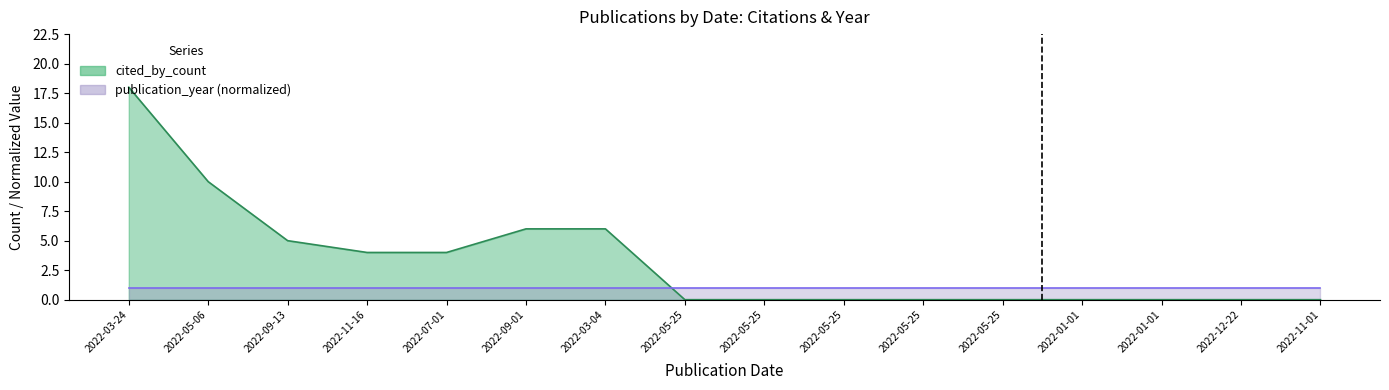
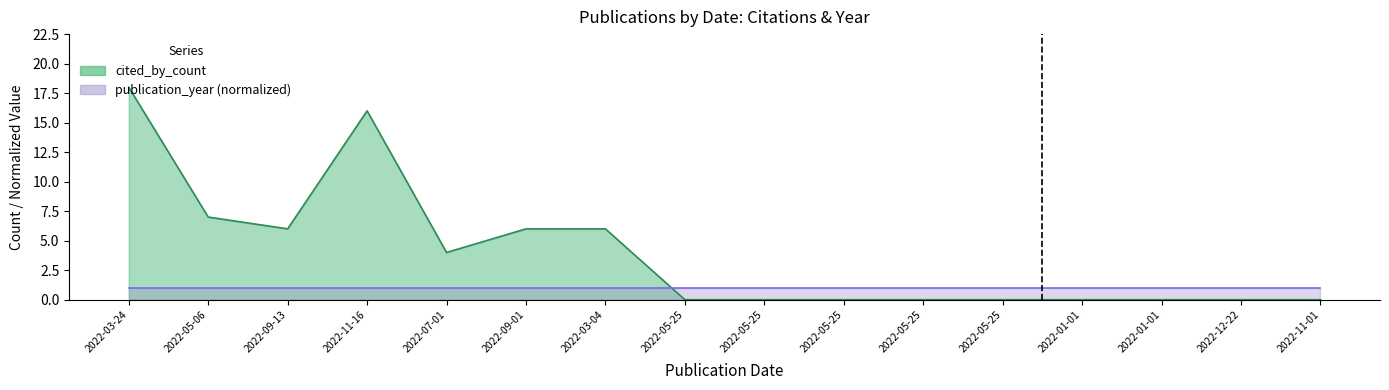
  {
    "cited_by_count": {
      "2022-03-24": 18,
-     "2022-05-06": 10,
-     "2022-09-13": 5,
-     "2022-11-16": 4,
+     "2022-05-06": 7,
+     "2022-09-13": 6,
+     "2022-11-16": 16,
      "2022-07-01": 4,
      "2022-09-01": 6,
      "2022-03-04": 6,
      "2022-12-22": 0,
      "2022-11-01": 0
    },
    "publication_year (normalized)": {
      "2022-03-24": 1,
      "2022-05-06": 1,
      "2022-09-13": 1,
      "2022-11-16": 1,
      "2022-07-01": 1,
      "2022-09-01": 1,
      "2022-03-04": 1,
      "2022-12-22": 1,
      "2022-11-01": 1
    }
  }
